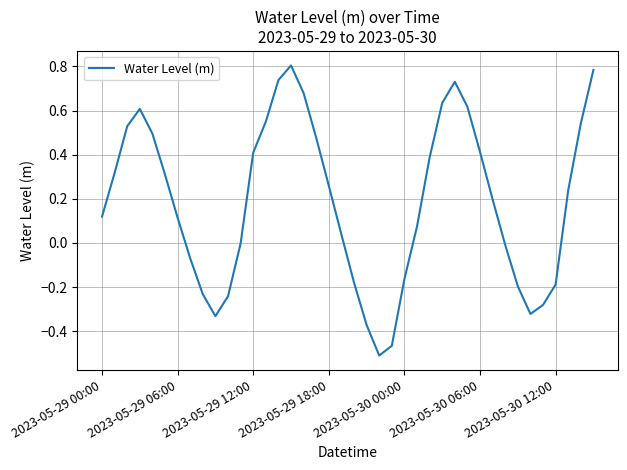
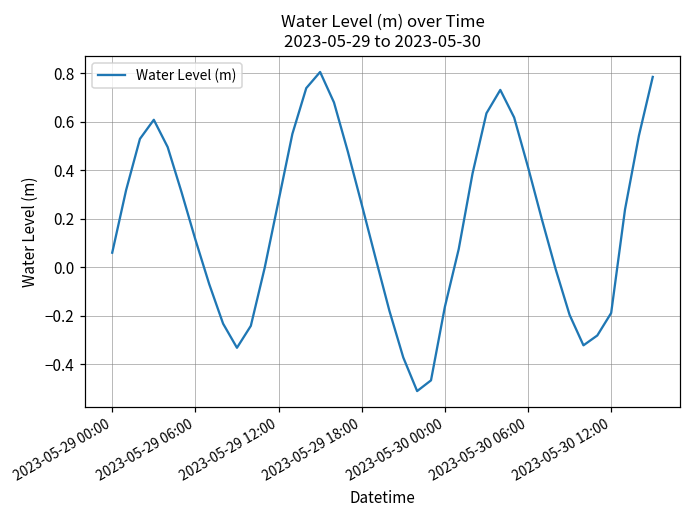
  {
-   "2023-05-29 00:00": 0.12,
+   "2023-05-29 00:00": 0.06,
    "2023-05-29 06:00": 0.11,
-   "2023-05-29 12:00": 0.41,
+   "2023-05-29 12:00": 0.27,
    "2023-05-29 18:00": 0.26,
    "2023-05-30 00:00": -0.16,
    "2023-05-30 06:00": 0.41,
    "2023-05-30 12:00": -0.19
  }
